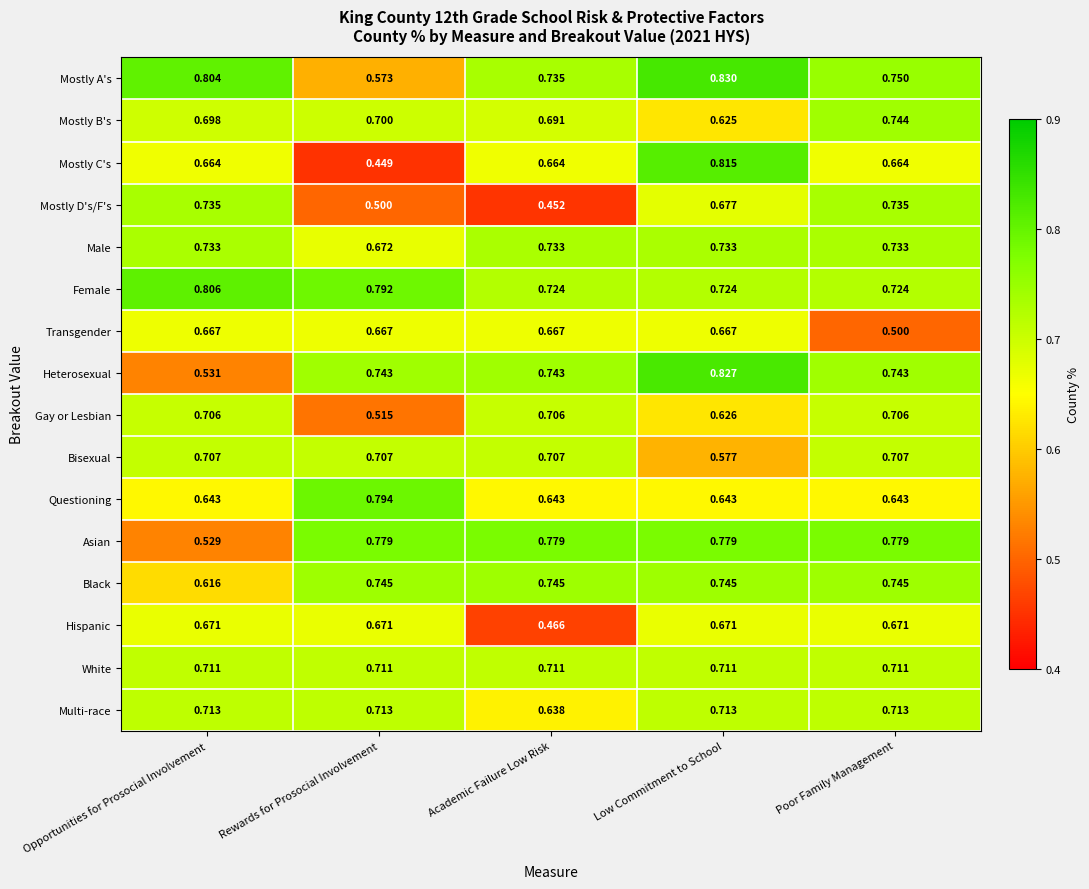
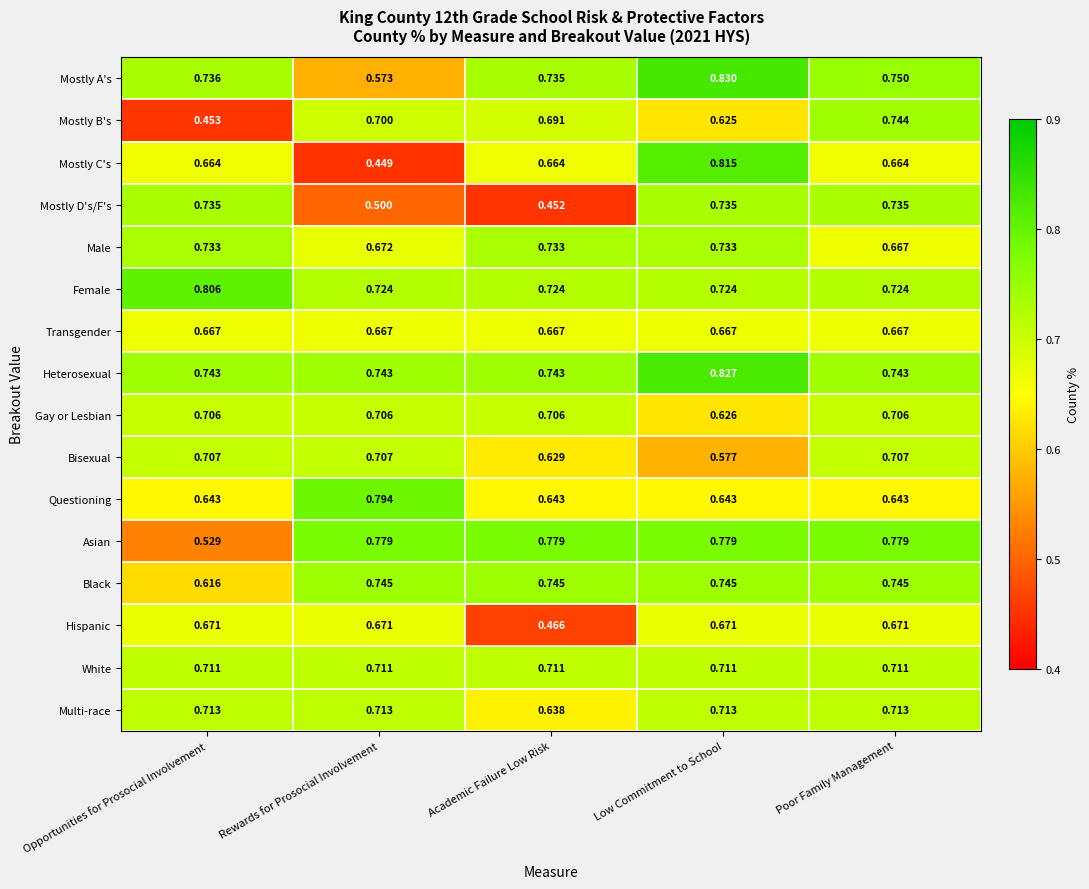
  {
    "Mostly A's": {
-     "Opportunities for Prosocial Involvement": 0.804,
+     "Opportunities for Prosocial Involvement": 0.736,
      "Rewards for Prosocial Involvement": 0.573,
      "Academic Failure Low Risk": 0.735,
      "Low Commitment to School": 0.830,
      "Poor Family Management": 0.750
    },
    "Mostly B's": {
-     "Opportunities for Prosocial Involvement": 0.698,
+     "Opportunities for Prosocial Involvement": 0.453,
      "Rewards for Prosocial Involvement": 0.700,
      "Academic Failure Low Risk": 0.691,
      "Low Commitment to School": 0.625,
      "Poor Family Management": 0.744
    },
    "Mostly C's": {
      "Opportunities for Prosocial Involvement": 0.664,
      "Rewards for Prosocial Involvement": 0.449,
      "Academic Failure Low Risk": 0.664,
      "Low Commitment to School": 0.815,
      "Poor Family Management": 0.664
    },
    "Mostly D's/F's": {
      "Opportunities for Prosocial Involvement": 0.735,
      "Rewards for Prosocial Involvement": 0.500,
      "Academic Failure Low Risk": 0.452,
-     "Low Commitment to School": 0.677,
+     "Low Commitment to School": 0.735,
      "Poor Family Management": 0.735
    },
    "Male": {
      "Opportunities for Prosocial Involvement": 0.733,
      "Rewards for Prosocial Involvement": 0.672,
      "Academic Failure Low Risk": 0.733,
      "Low Commitment to School": 0.733,
-     "Poor Family Management": 0.733
+     "Poor Family Management": 0.667
    },
    "Female": {
      "Opportunities for Prosocial Involvement": 0.806,
-     "Rewards for Prosocial Involvement": 0.792,
+     "Rewards for Prosocial Involvement": 0.724,
      "Academic Failure Low Risk": 0.724,
      "Low Commitment to School": 0.724,
      "Poor Family Management": 0.724
    },
    "Transgender": {
      "Opportunities for Prosocial Involvement": 0.667,
      "Rewards for Prosocial Involvement": 0.667,
      "Academic Failure Low Risk": 0.667,
      "Low Commitment to School": 0.667,
-     "Poor Family Management": 0.500
+     "Poor Family Management": 0.667
    },
    "Heterosexual": {
-     "Opportunities for Prosocial Involvement": 0.531,
+     "Opportunities for Prosocial Involvement": 0.743,
      "Rewards for Prosocial Involvement": 0.743,
      "Academic Failure Low Risk": 0.743,
      "Low Commitment to School": 0.827,
      "Poor Family Management": 0.743
    },
    "Gay or Lesbian": {
      "Opportunities for Prosocial Involvement": 0.706,
-     "Rewards for Prosocial Involvement": 0.515,
+     "Rewards for Prosocial Involvement": 0.706,
      "Academic Failure Low Risk": 0.706,
      "Low Commitment to School": 0.626,
      "Poor Family Management": 0.706
    },
    "Bisexual": {
      "Opportunities for Prosocial Involvement": 0.707,
      "Rewards for Prosocial Involvement": 0.707,
-     "Academic Failure Low Risk": 0.707,
+     "Academic Failure Low Risk": 0.629,
      "Low Commitment to School": 0.577,
      "Poor Family Management": 0.707
    },
    "Questioning": {
      "Opportunities for Prosocial Involvement": 0.643,
      "Rewards for Prosocial Involvement": 0.794,
      "Academic Failure Low Risk": 0.643,
      "Low Commitment to School": 0.643,
      "Poor Family Management": 0.643
    },
    "Asian": {
      "Opportunities for Prosocial Involvement": 0.529,
      "Rewards for Prosocial Involvement": 0.779,
      "Academic Failure Low Risk": 0.779,
      "Low Commitment to School": 0.779,
      "Poor Family Management": 0.779
    },
    "Black": {
      "Opportunities for Prosocial Involvement": 0.616,
      "Rewards for Prosocial Involvement": 0.745,
      "Academic Failure Low Risk": 0.745,
      "Low Commitment to School": 0.745,
      "Poor Family Management": 0.745
    },
    "Hispanic": {
      "Opportunities for Prosocial Involvement": 0.671,
      "Rewards for Prosocial Involvement": 0.671,
      "Academic Failure Low Risk": 0.466,
      "Low Commitment to School": 0.671,
      "Poor Family Management": 0.671
    },
    "White": {
      "Opportunities for Prosocial Involvement": 0.711,
      "Rewards for Prosocial Involvement": 0.711,
      "Academic Failure Low Risk": 0.711,
      "Low Commitment to School": 0.711,
      "Poor Family Management": 0.711
    },
    "Multi-race": {
      "Opportunities for Prosocial Involvement": 0.713,
      "Rewards for Prosocial Involvement": 0.713,
      "Academic Failure Low Risk": 0.638,
      "Low Commitment to School": 0.713,
      "Poor Family Management": 0.713
    }
  }
